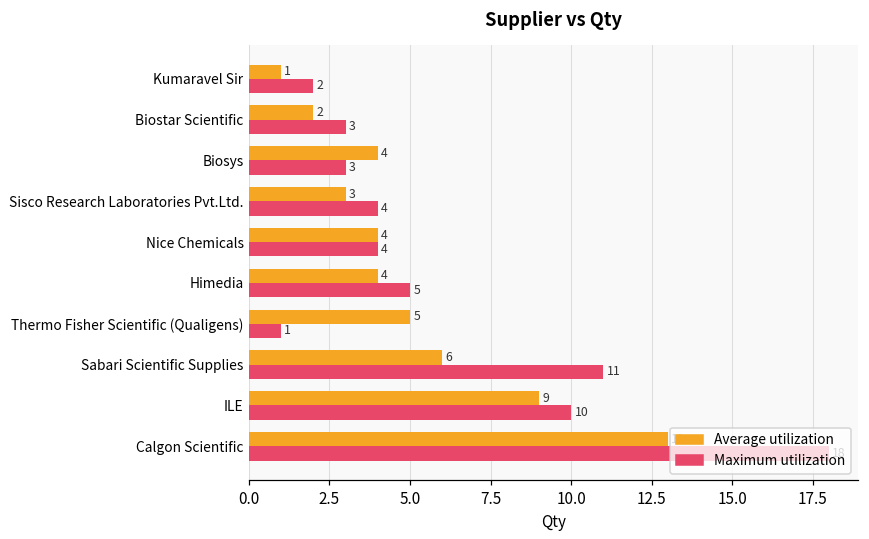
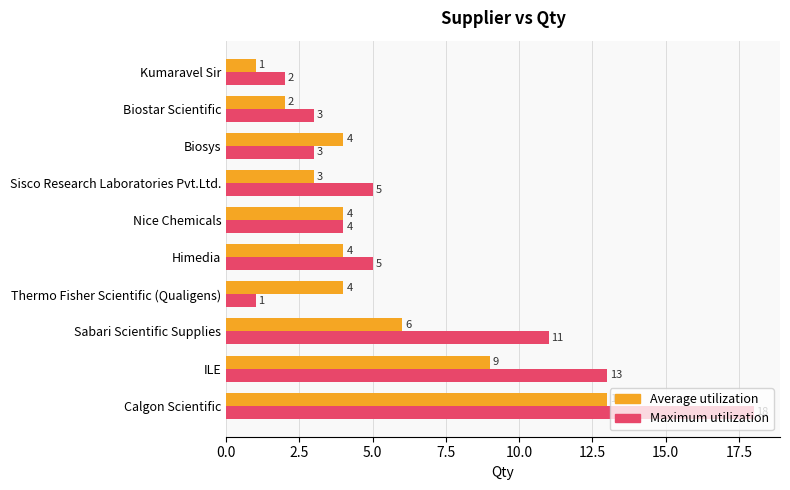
  {
    "Average utilization": {
      "Kumaravel Sir": 1,
      "Biostar Scientific": 2,
      "Biosys": 4,
      "Sisco Research Laboratories Pvt.Ltd.": 3,
      "Nice Chemicals": 4,
      "Himedia": 4,
-     "Thermo Fisher Scientific (Qualigens)": 5,
+     "Thermo Fisher Scientific (Qualigens)": 4,
      "Sabari Scientific Supplies": 6,
      "ILE": 9
    },
    "Maximum utilization": {
      "Kumaravel Sir": 2,
      "Biostar Scientific": 3,
      "Biosys": 3,
-     "Sisco Research Laboratories Pvt.Ltd.": 4,
+     "Sisco Research Laboratories Pvt.Ltd.": 5,
      "Nice Chemicals": 4,
      "Himedia": 5,
      "Thermo Fisher Scientific (Qualigens)": 1,
      "Sabari Scientific Supplies": 11,
-     "ILE": 10
+     "ILE": 13
    }
  }
